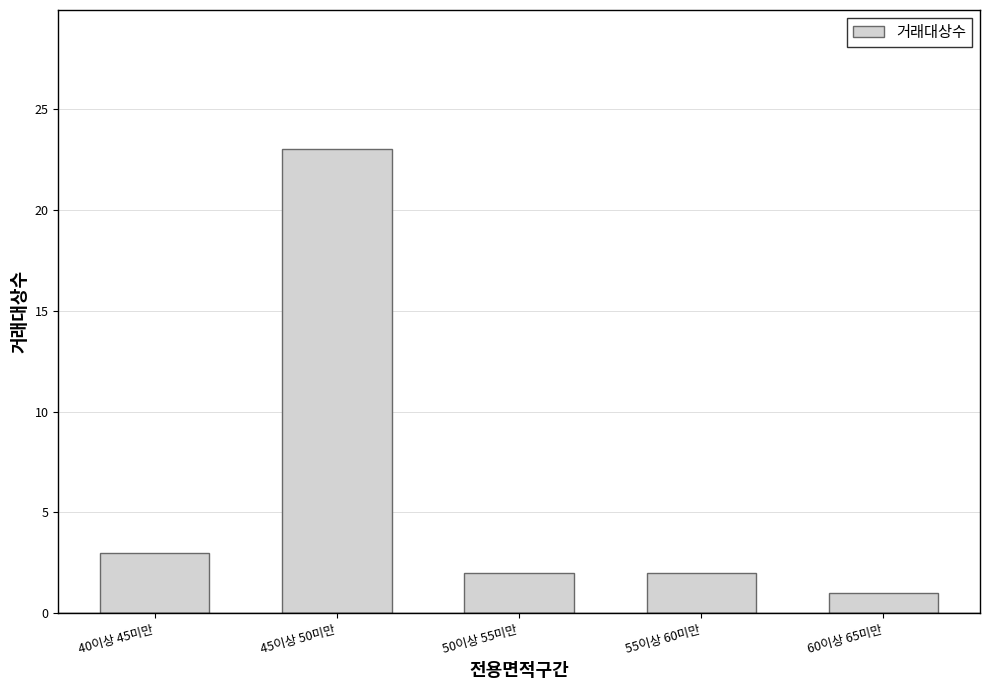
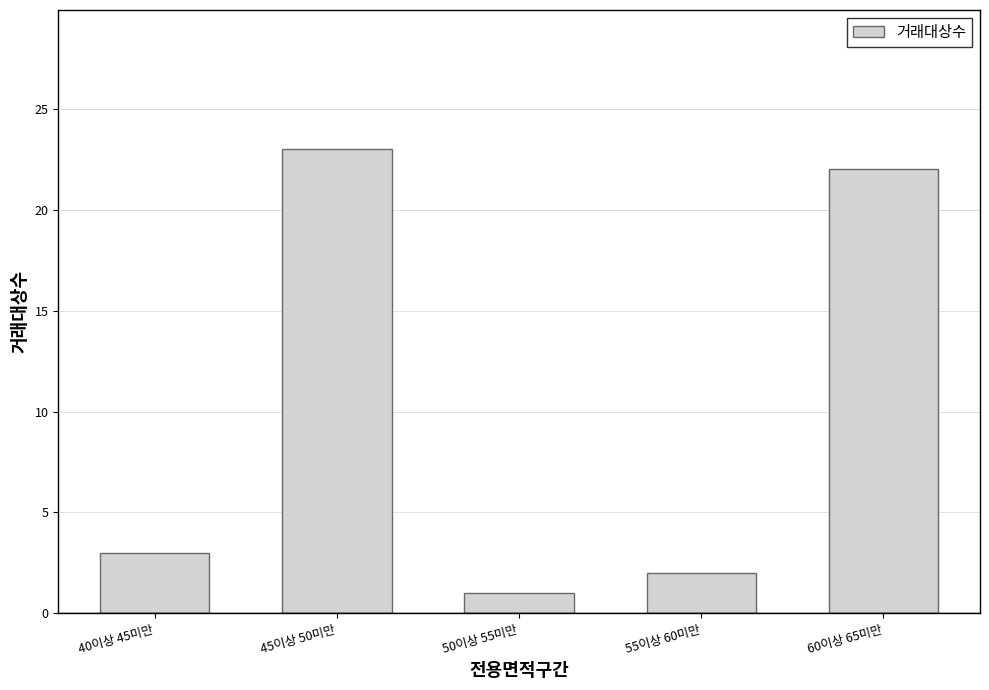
  {
    "40이상 45미만": 3,
    "45이상 50미만": 23,
-   "50이상 55미만": 2,
+   "50이상 55미만": 1,
    "55이상 60미만": 2,
-   "60이상 65미만": 1
+   "60이상 65미만": 22
  }
